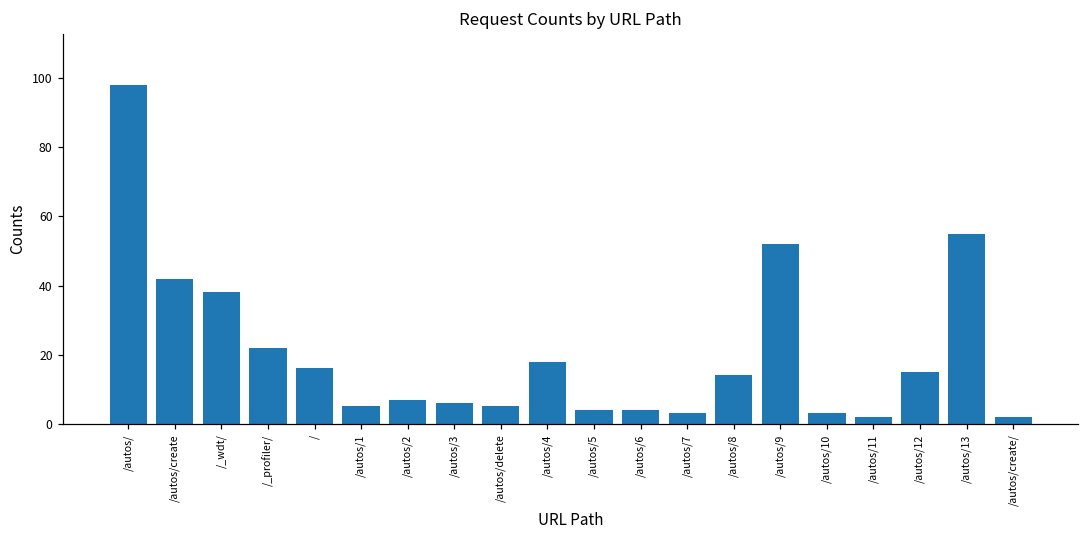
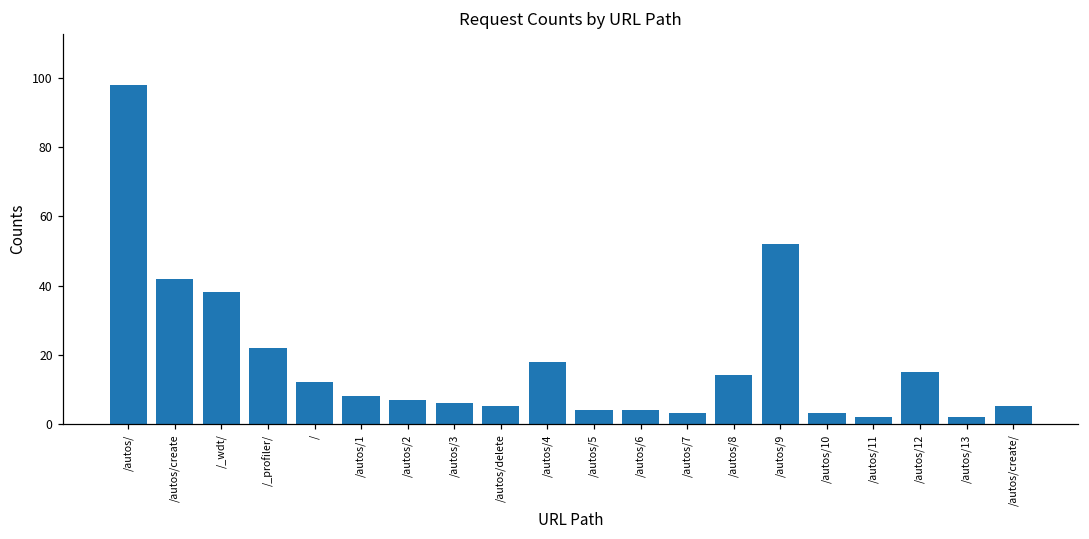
  {
    "/autos/": 98,
    "/autos/create": 42,
    "/_wdt/": 38,
    "/_profiler/": 22,
-   "/": 16,
-   "/autos/1": 5,
+   "/": 12,
+   "/autos/1": 8,
    "/autos/2": 7,
    "/autos/3": 6,
    "/autos/delete": 5,
    "/autos/4": 18,
    "/autos/5": 4,
    "/autos/6": 4,
    "/autos/7": 3,
    "/autos/8": 14,
    "/autos/9": 52,
    "/autos/10": 3,
    "/autos/11": 2,
    "/autos/12": 15,
-   "/autos/13": 55,
-   "/autos/create/": 2
+   "/autos/13": 2,
+   "/autos/create/": 5
  }
